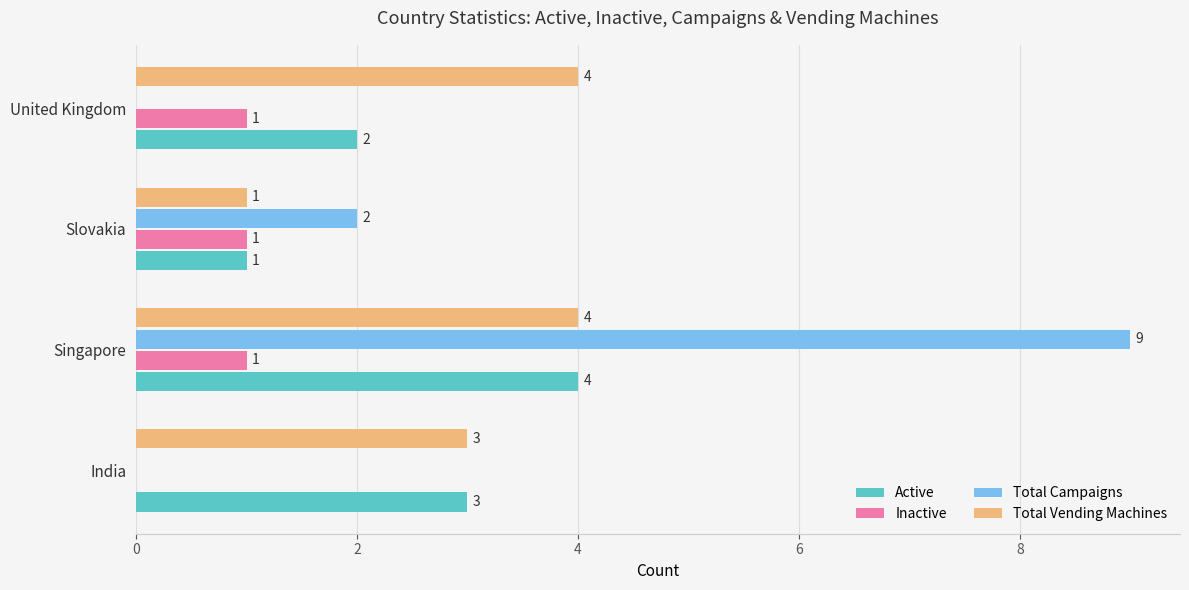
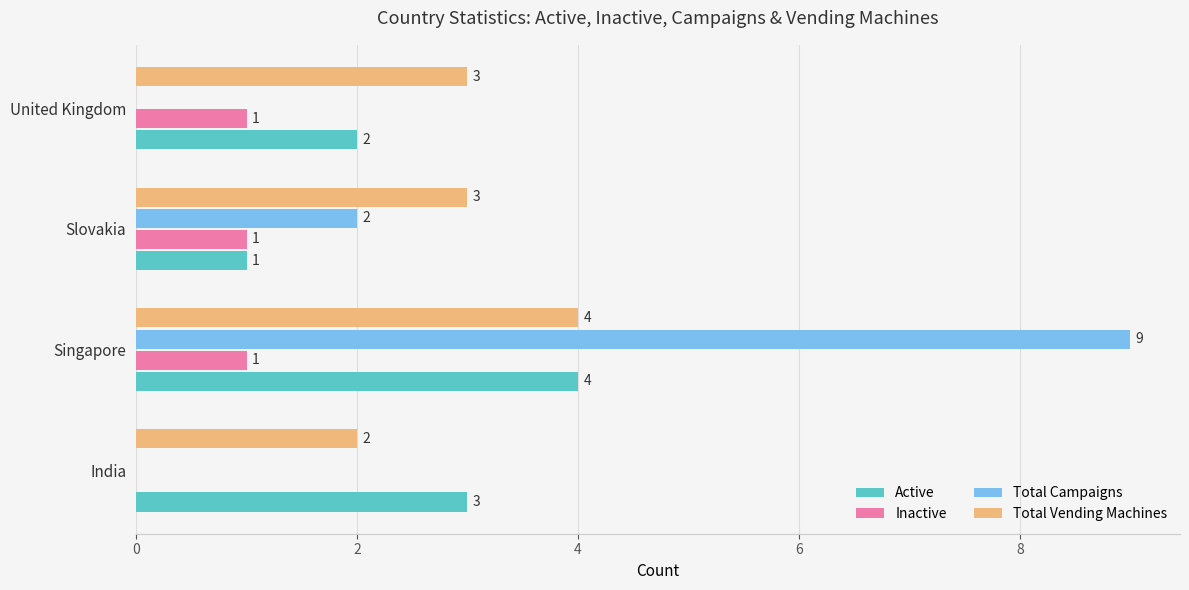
  {
    "Inactive": {
      "United Kingdom": 1,
      "Slovakia": 1,
      "Singapore": 1
    },
    "Total Vending Machines": {
-     "United Kingdom": 4,
-     "Slovakia": 1,
+     "United Kingdom": 3,
+     "Slovakia": 3,
      "Singapore": 4,
-     "India": 3
+     "India": 2
    }
  }
